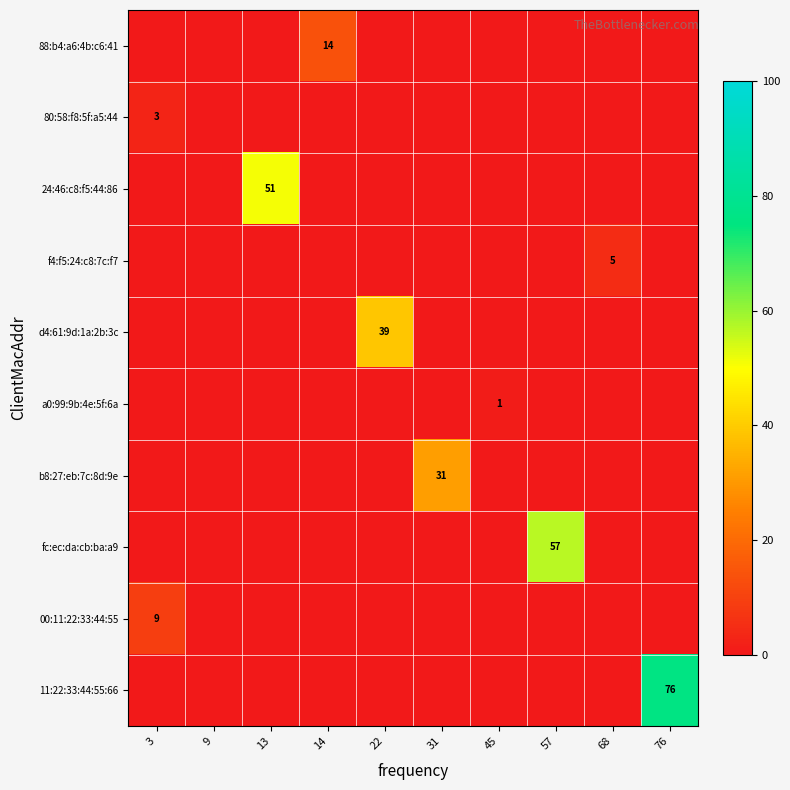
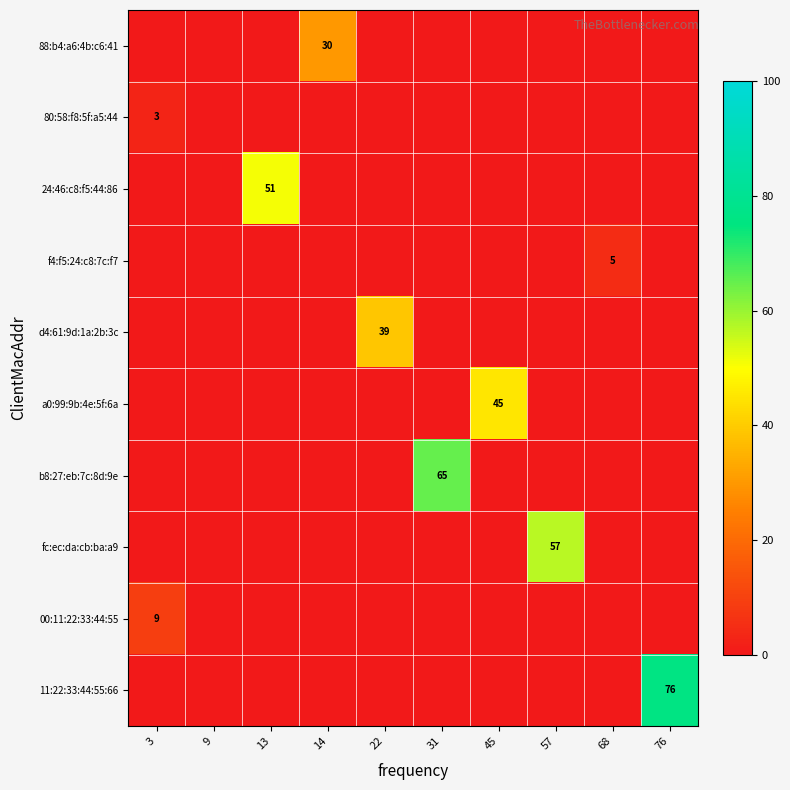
  {
    "88:b4:a6:4b:c6:41": {
-     "14": 14
+     "14": 30
    },
    "80:58:f8:5f:a5:44": {
      "3": 3
    },
    "24:46:c8:f5:44:86": {
      "13": 51
    },
    "f4:f5:24:c8:7c:f7": {
      "68": 5
    },
    "d4:61:9d:1a:2b:3c": {
      "22": 39
    },
    "a0:99:9b:4e:5f:6a": {
-     "45": 1
+     "45": 45
    },
    "b8:27:eb:7c:8d:9e": {
-     "31": 31
+     "31": 65
    },
    "fc:ec:da:cb:ba:a9": {
      "57": 57
    },
    "00:11:22:33:44:55": {
      "3": 9
    },
    "11:22:33:44:55:66": {
      "76": 76
    }
  }
